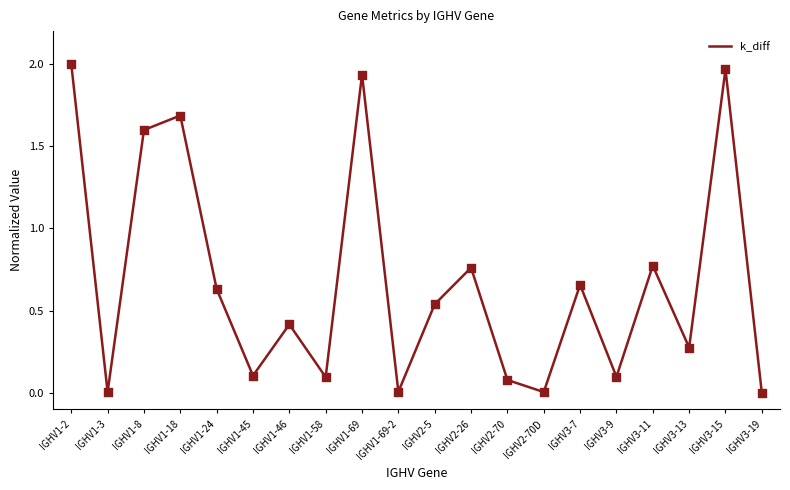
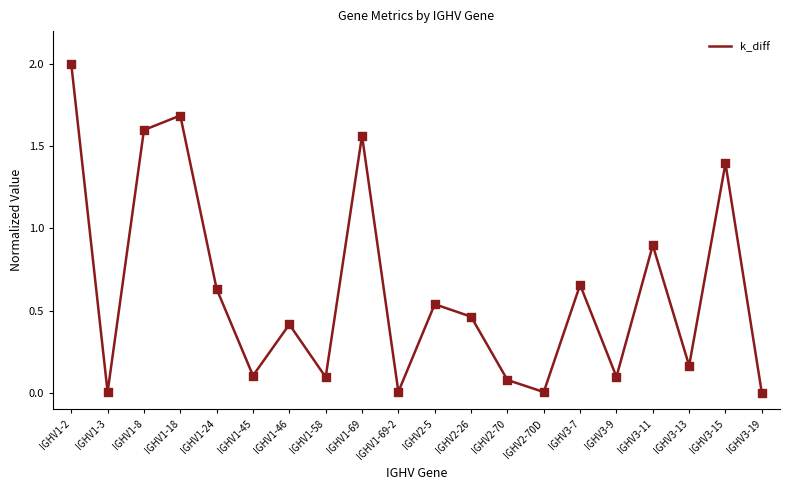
  {
    "IGHV1-2": 2.00,
    "IGHV1-3": 0.00,
    "IGHV1-8": 1.60,
    "IGHV1-18": 1.69,
    "IGHV1-24": 0.63,
    "IGHV1-45": 0.11,
    "IGHV1-46": 0.42,
    "IGHV1-58": 0.10,
-   "IGHV1-69": 1.94,
+   "IGHV1-69": 1.56,
    "IGHV1-69-2": 0.01,
    "IGHV2-5": 0.54,
-   "IGHV2-26": 0.76,
+   "IGHV2-26": 0.46,
    "IGHV2-70": 0.08,
    "IGHV2-70D": 0.01,
    "IGHV3-7": 0.66,
    "IGHV3-9": 0.10,
-   "IGHV3-11": 0.77,
-   "IGHV3-13": 0.28,
-   "IGHV3-15": 1.97,
+   "IGHV3-11": 0.90,
+   "IGHV3-13": 0.17,
+   "IGHV3-15": 1.40,
    "IGHV3-19": 0.00
  }
